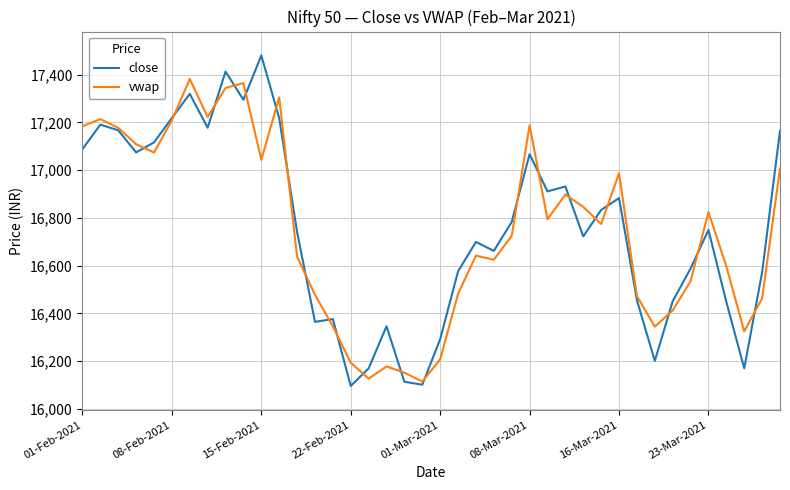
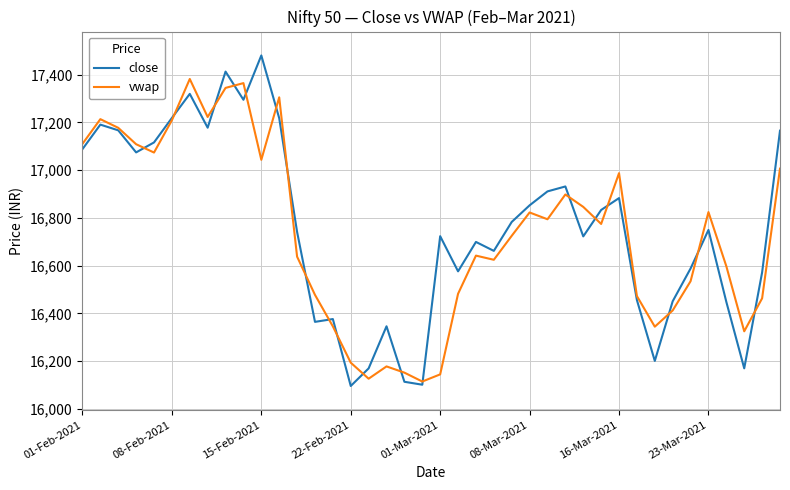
  {
    "close": {
      "01-Feb-2021": "17,090",
      "15-Feb-2021": "17,480",
      "22-Feb-2021": "16,100",
-     "01-Mar-2021": "16,290",
-     "08-Mar-2021": "17,070",
+     "01-Mar-2021": "16,720",
+     "08-Mar-2021": "16,850",
      "16-Mar-2021": "16,880",
      "23-Mar-2021": "16,750"
    },
    "vwap": {
-     "01-Feb-2021": "17,180",
+     "01-Feb-2021": "17,110",
      "15-Feb-2021": "17,040",
      "22-Feb-2021": "16,190",
-     "01-Mar-2021": "16,210",
-     "08-Mar-2021": "17,190",
+     "01-Mar-2021": "16,140",
+     "08-Mar-2021": "16,820",
      "16-Mar-2021": "16,990",
      "23-Mar-2021": "16,820"
    }
  }
